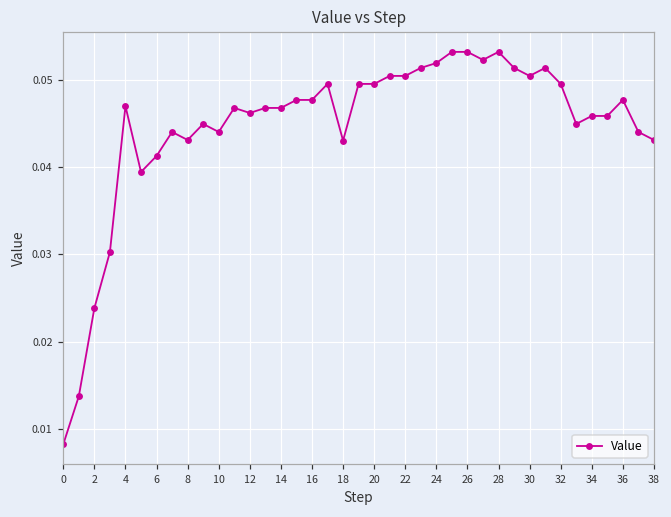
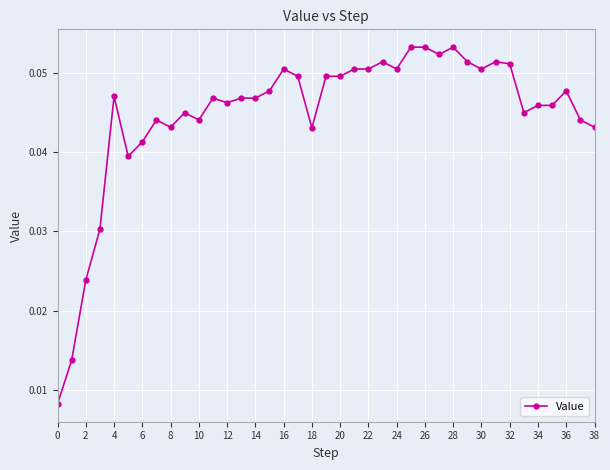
  {
    "0": 0.008,
    "2": 0.024,
    "4": 0.047,
    "6": 0.041,
    "8": 0.043,
    "10": 0.044,
    "12": 0.046,
    "14": 0.047,
-   "16": 0.048,
+   "16": 0.050,
    "18": 0.043,
    "20": 0.050,
    "22": 0.050,
-   "24": 0.052,
+   "24": 0.050,
    "26": 0.053,
    "28": 0.053,
    "30": 0.050,
-   "32": 0.050,
+   "32": 0.051,
    "34": 0.046,
    "36": 0.048,
    "38": 0.043
  }
